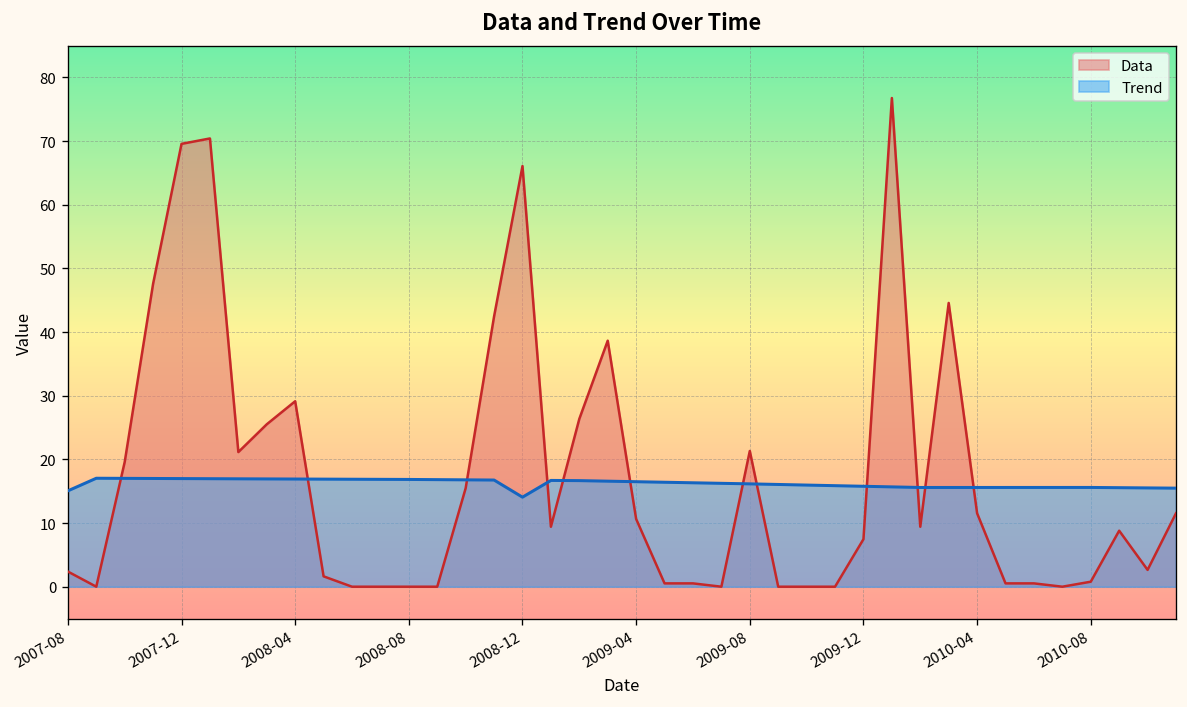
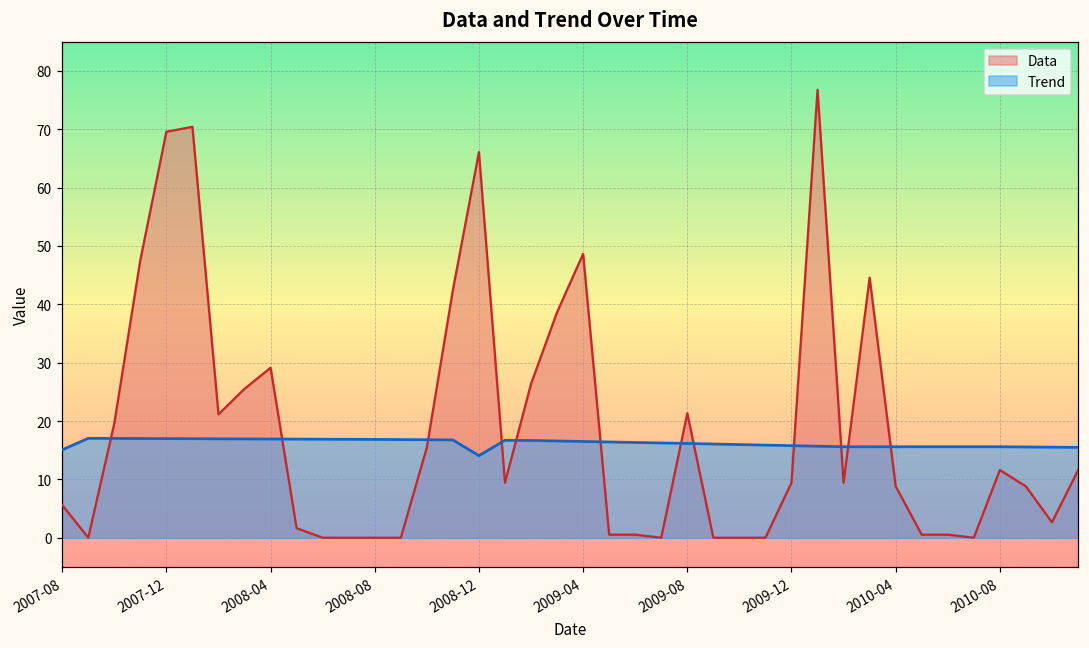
  {
    "Data": {
-     "2007-08": 2,
+     "2007-08": 6,
      "2007-12": 70,
      "2008-04": 29,
      "2008-08": 0,
      "2008-12": 66,
-     "2009-04": 11,
+     "2009-04": 49,
      "2009-08": 21,
-     "2009-12": 7,
-     "2010-04": 12,
-     "2010-08": 1
+     "2009-12": 9,
+     "2010-04": 9,
+     "2010-08": 12
    },
    "Trend": {
      "2007-08": 15,
      "2007-12": 17,
      "2008-04": 17,
      "2008-08": 17,
      "2008-12": 14,
      "2009-04": 16,
      "2009-08": 16,
      "2009-12": 16,
      "2010-04": 16,
      "2010-08": 16
    }
  }
